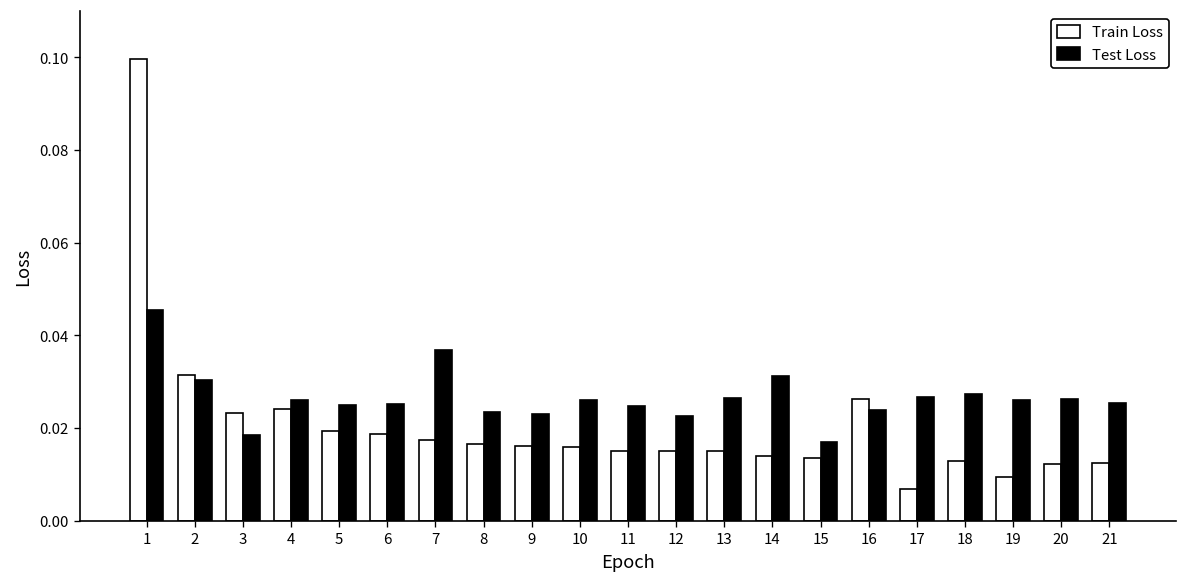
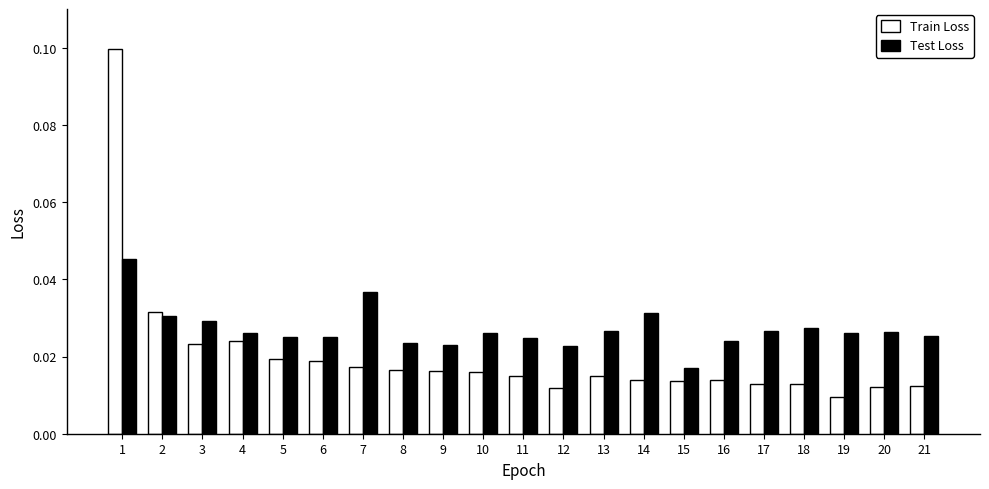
  {
    "Train Loss": {
      "1": 0.100,
      "2": 0.031,
      "3": 0.023,
      "4": 0.024,
      "5": 0.019,
      "6": 0.019,
      "7": 0.017,
      "8": 0.017,
      "9": 0.016,
      "10": 0.016,
      "11": 0.015,
-     "12": 0.015,
+     "12": 0.012,
      "13": 0.015,
      "14": 0.014,
      "15": 0.014,
-     "16": 0.026,
-     "17": 0.007,
+     "16": 0.014,
+     "17": 0.013,
      "18": 0.013,
      "19": 0.009,
      "20": 0.012,
      "21": 0.012
    },
    "Test Loss": {
      "1": 0.045,
      "2": 0.030,
-     "3": 0.018,
+     "3": 0.029,
      "4": 0.026,
      "5": 0.025,
      "6": 0.025,
      "7": 0.037,
      "8": 0.024,
      "9": 0.023,
      "10": 0.026,
      "11": 0.025,
      "12": 0.023,
      "13": 0.027,
      "14": 0.031,
      "15": 0.017,
      "16": 0.024,
      "17": 0.027,
      "18": 0.027,
      "19": 0.026,
      "20": 0.026,
      "21": 0.025
    }
  }
